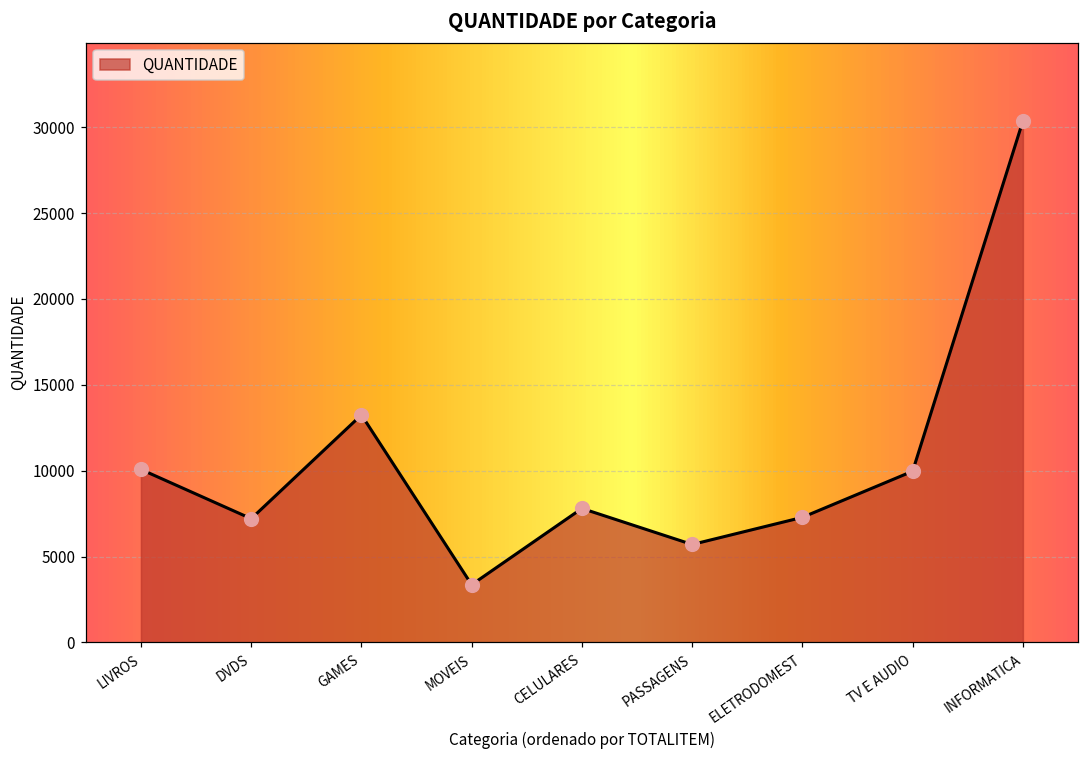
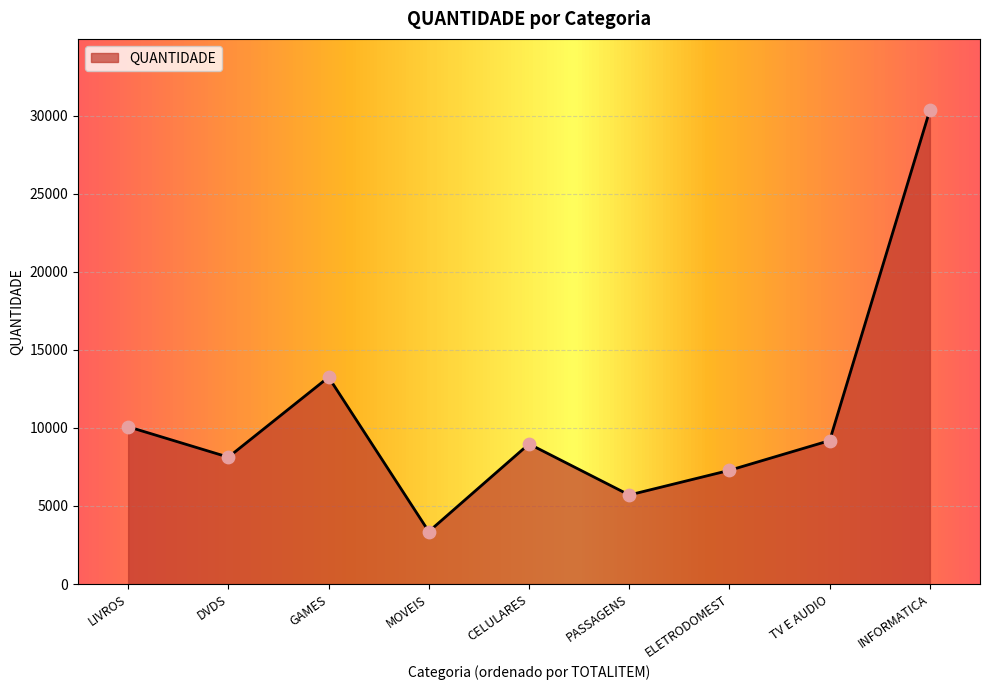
  {
    "LIVROS": 10100,
-   "DVDS": 7200,
+   "DVDS": 8100,
    "GAMES": 13200,
    "MOVEIS": 3400,
-   "CELULARES": 7800,
+   "CELULARES": 9000,
    "PASSAGENS": 5700,
    "ELETRODOMEST": 7300,
-   "TV E AUDIO": 10000,
+   "TV E AUDIO": 9200,
    "INFORMATICA": 30400
  }
